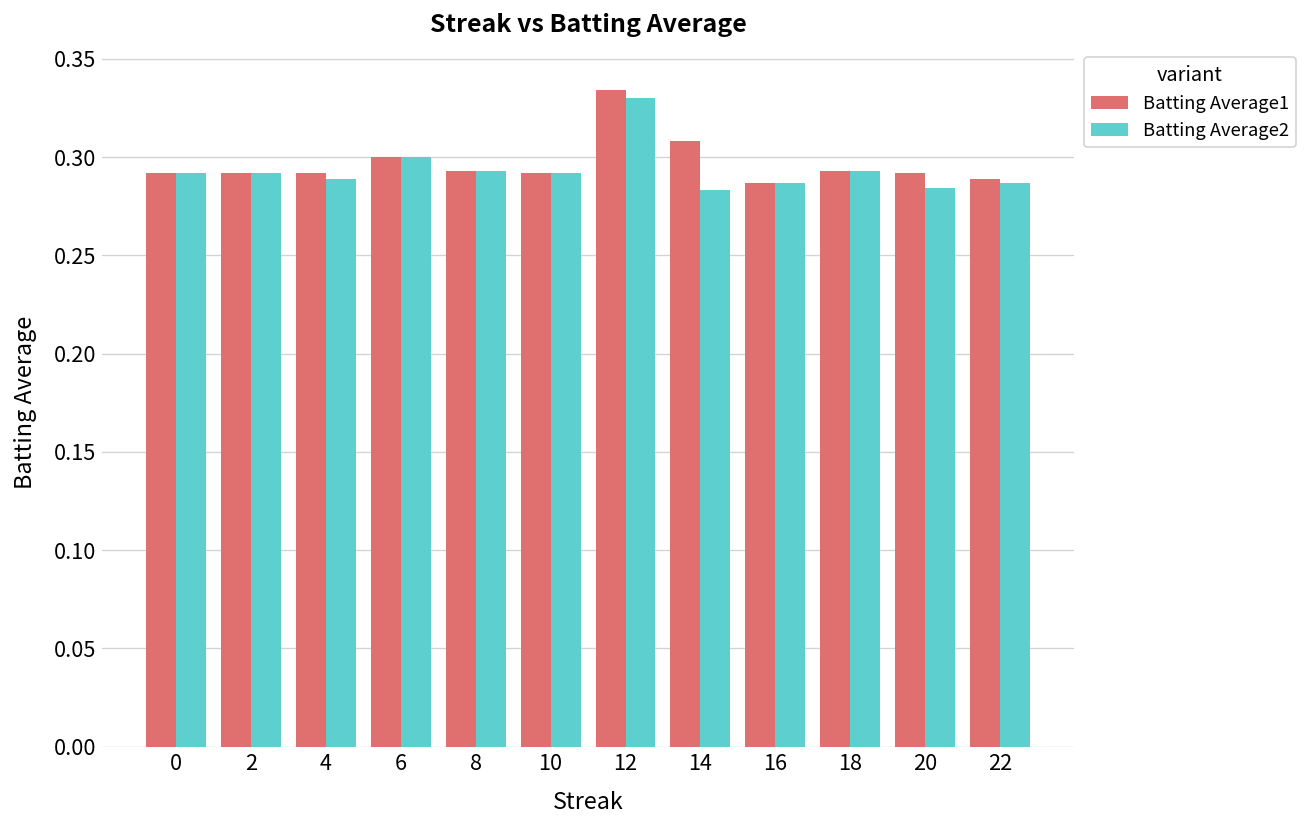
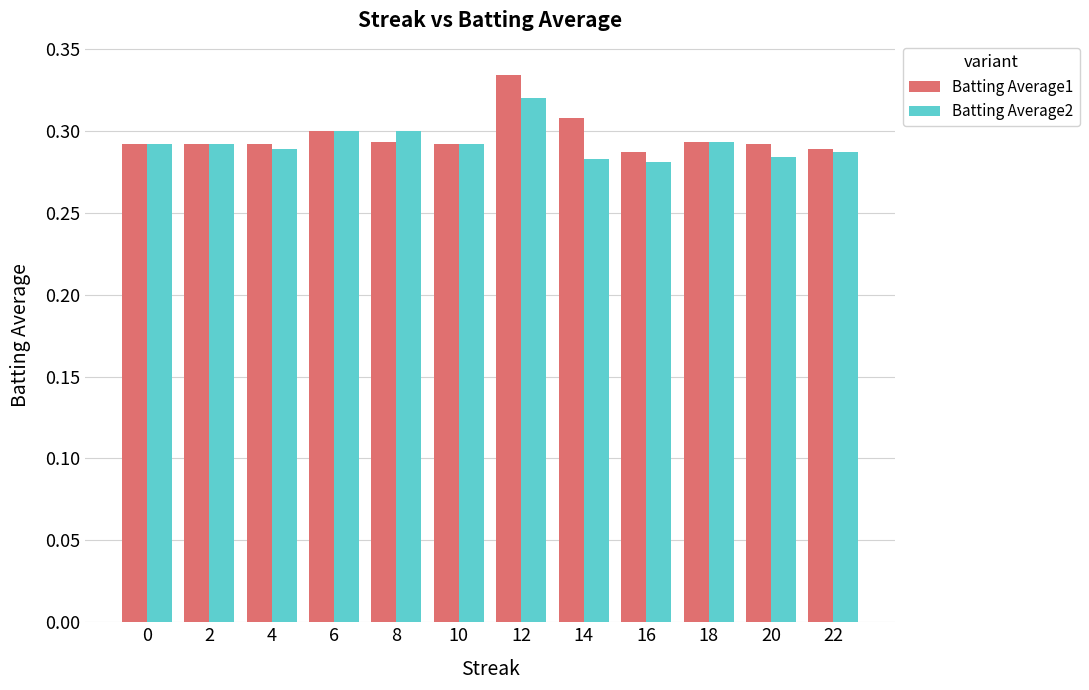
  {
    "Batting Average1": {
      "0": 0.292,
      "2": 0.292,
      "4": 0.292,
      "6": 0.300,
      "8": 0.293,
      "10": 0.292,
      "12": 0.334,
      "14": 0.308,
      "16": 0.287,
      "18": 0.293,
      "20": 0.292,
      "22": 0.289
    },
    "Batting Average2": {
      "0": 0.292,
      "2": 0.292,
      "4": 0.289,
      "6": 0.300,
-     "8": 0.293,
+     "8": 0.300,
      "10": 0.292,
-     "12": 0.33,
+     "12": 0.32,
      "14": 0.283,
-     "16": 0.287,
+     "16": 0.281,
      "18": 0.293,
      "20": 0.284,
      "22": 0.287
    }
  }
